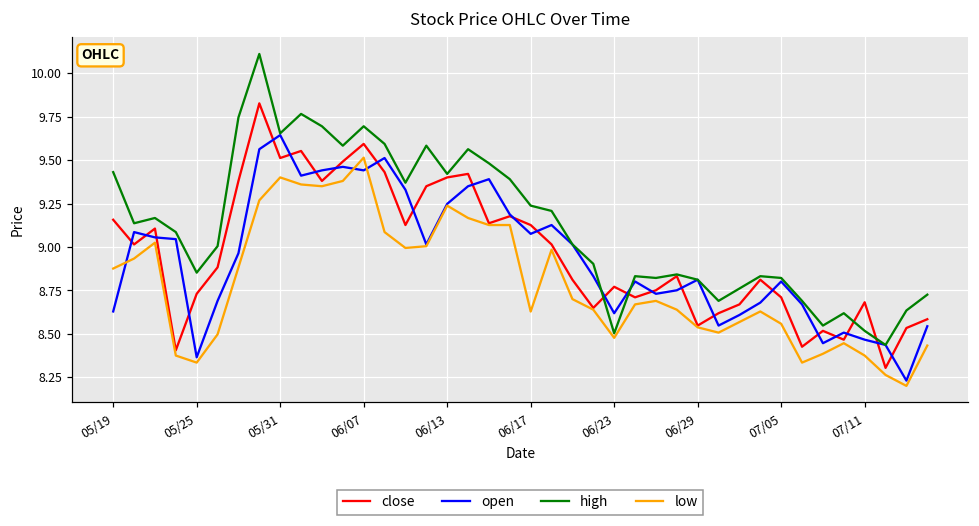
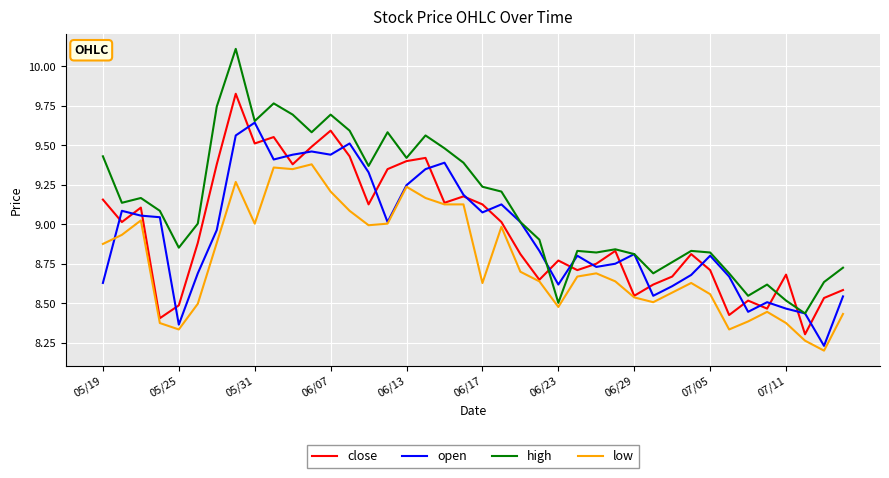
  {
    "close": {
      "05/19": 9.16,
-     "05/25": 8.73,
+     "05/25": 8.49,
      "05/31": 9.51,
      "06/07": 9.59,
      "06/13": 9.40,
      "06/17": 9.13,
      "06/23": 8.77,
      "07/05": 8.71,
      "07/11": 8.68
    },
    "open": {
      "05/19": 8.63,
      "05/25": 8.36,
      "06/07": 9.44,
      "06/17": 9.08,
      "06/23": 8.62,
      "07/05": 8.80,
      "07/11": 8.47
    },
    "high": {
      "05/19": 9.43,
      "05/25": 8.85,
      "06/07": 9.69,
      "06/13": 9.42,
      "06/17": 9.24,
      "06/23": 8.50,
      "07/05": 8.82,
      "07/11": 8.52
    },
    "low": {
      "05/19": 8.88,
      "05/25": 8.33,
-     "05/31": 9.40,
-     "06/07": 9.51,
+     "05/31": 9.00,
+     "06/07": 9.21,
      "06/17": 8.63,
      "06/23": 8.48,
      "07/05": 8.56,
      "07/11": 8.38
    }
  }
